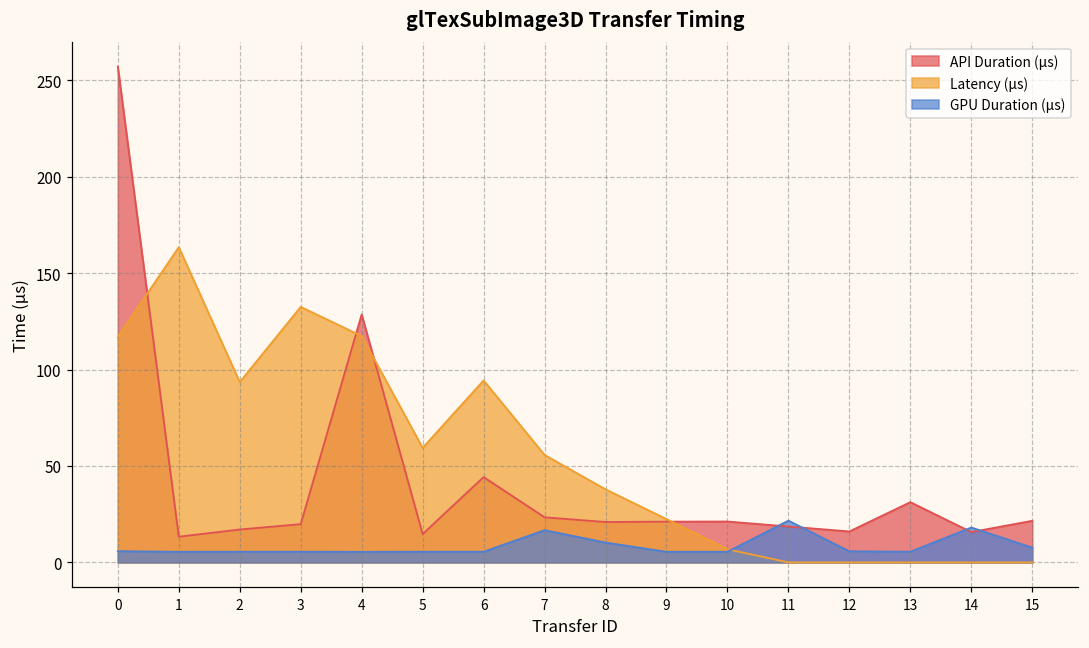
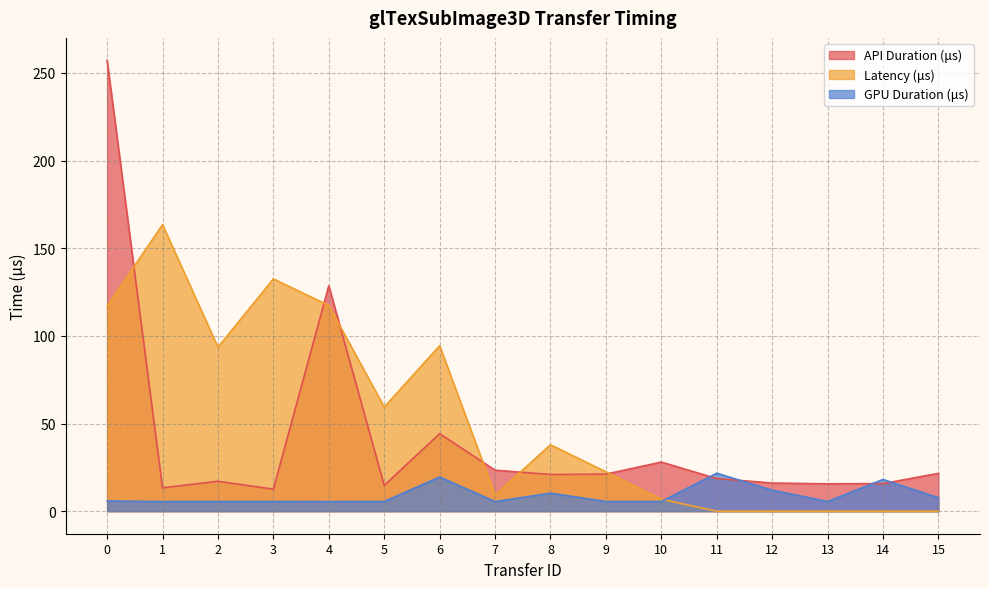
  {
    "API Duration (μs)": {
      "0": 257,
      "1": 13,
      "2": 17,
-     "3": 20,
+     "3": 13,
      "4": 129,
      "5": 15,
      "6": 44,
      "7": 23,
      "8": 21,
-     "10": 21,
+     "10": 28,
      "11": 19,
      "12": 16,
-     "13": 31,
+     "13": 16,
      "14": 16,
      "15": 22
    },
    "Latency (μs)": {
      "0": 117,
      "1": 163,
      "2": 94,
      "3": 132,
      "4": 117,
      "5": 59,
      "6": 94,
-     "7": 56,
+     "7": 9,
      "8": 38,
      "11": 0,
      "12": 0,
      "13": 0,
      "14": 0,
      "15": 0
    },
    "GPU Duration (μs)": {
      "0": 6,
      "1": 6,
      "2": 6,
      "3": 6,
      "4": 5,
      "5": 6,
-     "6": 6,
-     "7": 17,
+     "6": 19,
+     "7": 5,
      "8": 10,
      "9": 6,
      "11": 22,
-     "12": 6,
+     "12": 12,
      "13": 6,
      "14": 18,
      "15": 8
    }
  }
